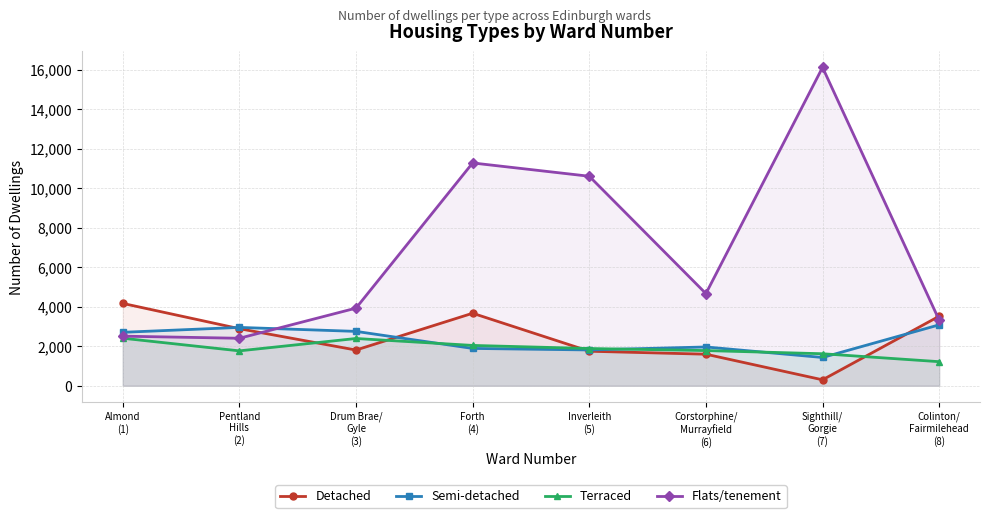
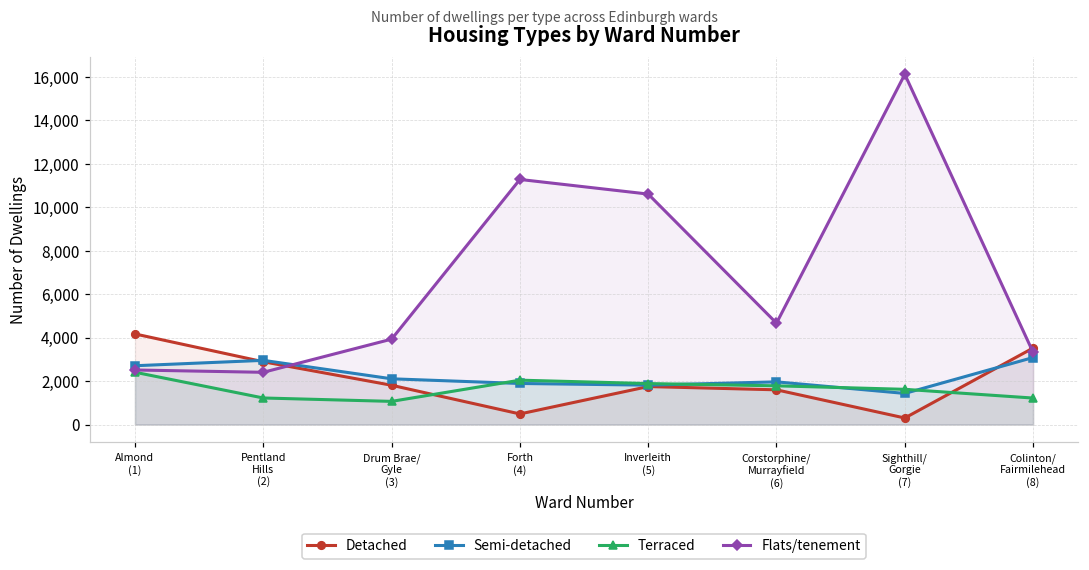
  {
    "Detached": {
      "Almond (1)": "4,200",
      "Drum Brae/ Gyle (3)": "1,800",
-     "Forth (4)": "3,700",
+     "Forth (4)": "500",
      "Corstorphine/ Murrayfield (6)": "1,600",
      "Sighthill/ Gorgie (7)": "300",
      "Colinton/ Fairmilehead (8)": "3,500"
    },
    "Semi-detached": {
      "Almond (1)": "2,700",
-     "Drum Brae/ Gyle (3)": "2,800",
+     "Drum Brae/ Gyle (3)": "2,100",
      "Forth (4)": "1,900",
      "Corstorphine/ Murrayfield (6)": "2,000",
      "Sighthill/ Gorgie (7)": "1,400",
      "Colinton/ Fairmilehead (8)": "3,100"
    },
    "Terraced": {
-     "Pentland Hills (2)": "1,800",
-     "Drum Brae/ Gyle (3)": "2,400",
+     "Pentland Hills (2)": "1,200",
+     "Drum Brae/ Gyle (3)": "1,100",
      "Forth (4)": "2,000",
      "Corstorphine/ Murrayfield (6)": "1,800",
      "Sighthill/ Gorgie (7)": "1,600",
      "Colinton/ Fairmilehead (8)": "1,200"
    },
    "Flats/tenement": {
      "Pentland Hills (2)": "2,400",
      "Drum Brae/ Gyle (3)": "3,900",
      "Forth (4)": "11,300",
      "Inverleith (5)": "10,600",
      "Corstorphine/ Murrayfield (6)": "4,700",
      "Sighthill/ Gorgie (7)": "16,100",
      "Colinton/ Fairmilehead (8)": "3,300"
    }
  }
